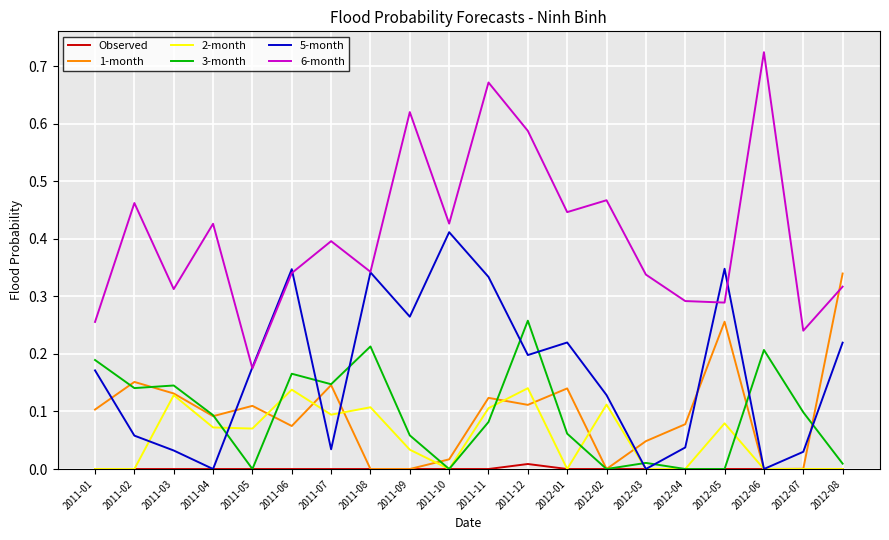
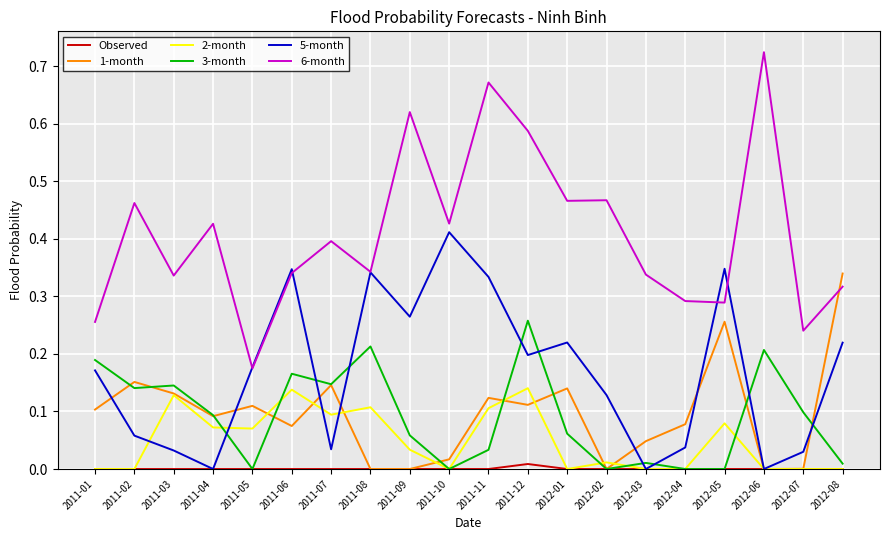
  {
    "Observed": {
      "2011-03": 0.00,
      "2011-06": 0.00,
      "2011-07": 0.00,
      "2011-11": 0.00,
      "2011-12": 0.01
    },
    "1-month": {
      "2011-01": 0.10,
      "2011-02": 0.15,
      "2011-05": 0.11,
      "2011-06": 0.07,
      "2011-10": 0.02,
      "2011-11": 0.12,
      "2011-12": 0.11,
      "2012-01": 0.14,
      "2012-03": 0.05,
      "2012-04": 0.08,
      "2012-05": 0.26,
      "2012-08": 0.34
    },
    "2-month": {
      "2011-04": 0.07,
      "2011-05": 0.07,
      "2011-06": 0.14,
      "2011-07": 0.09,
      "2011-08": 0.11,
      "2011-09": 0.03,
      "2011-11": 0.11,
      "2011-12": 0.14,
-     "2012-02": 0.11,
+     "2012-02": 0.01,
      "2012-05": 0.08
    },
    "3-month": {
      "2011-01": 0.19,
      "2011-02": 0.14,
      "2011-03": 0.15,
      "2011-06": 0.17,
      "2011-08": 0.21,
      "2011-09": 0.06,
-     "2011-11": 0.08,
+     "2011-11": 0.03,
      "2011-12": 0.26,
      "2012-01": 0.06,
      "2012-03": 0.01,
      "2012-06": 0.21,
      "2012-07": 0.10,
      "2012-08": 0.01
    },
    "5-month": {
      "2011-01": 0.17,
      "2011-02": 0.06,
      "2011-03": 0.03,
      "2011-06": 0.35,
      "2011-07": 0.03,
      "2011-09": 0.26,
      "2011-10": 0.41,
      "2011-11": 0.33,
      "2011-12": 0.20,
      "2012-01": 0.22,
      "2012-02": 0.13,
      "2012-04": 0.04,
      "2012-05": 0.35,
      "2012-07": 0.03,
      "2012-08": 0.22
    },
    "6-month": {
      "2011-01": 0.26,
      "2011-02": 0.46,
-     "2011-03": 0.31,
+     "2011-03": 0.34,
      "2011-04": 0.43,
      "2011-06": 0.34,
      "2011-07": 0.40,
      "2011-09": 0.62,
      "2011-10": 0.43,
      "2011-11": 0.67,
      "2011-12": 0.59,
-     "2012-01": 0.45,
+     "2012-01": 0.47,
      "2012-02": 0.47,
      "2012-03": 0.34,
      "2012-04": 0.29,
      "2012-05": 0.29,
      "2012-06": 0.72,
      "2012-07": 0.24,
      "2012-08": 0.32
    }
  }
